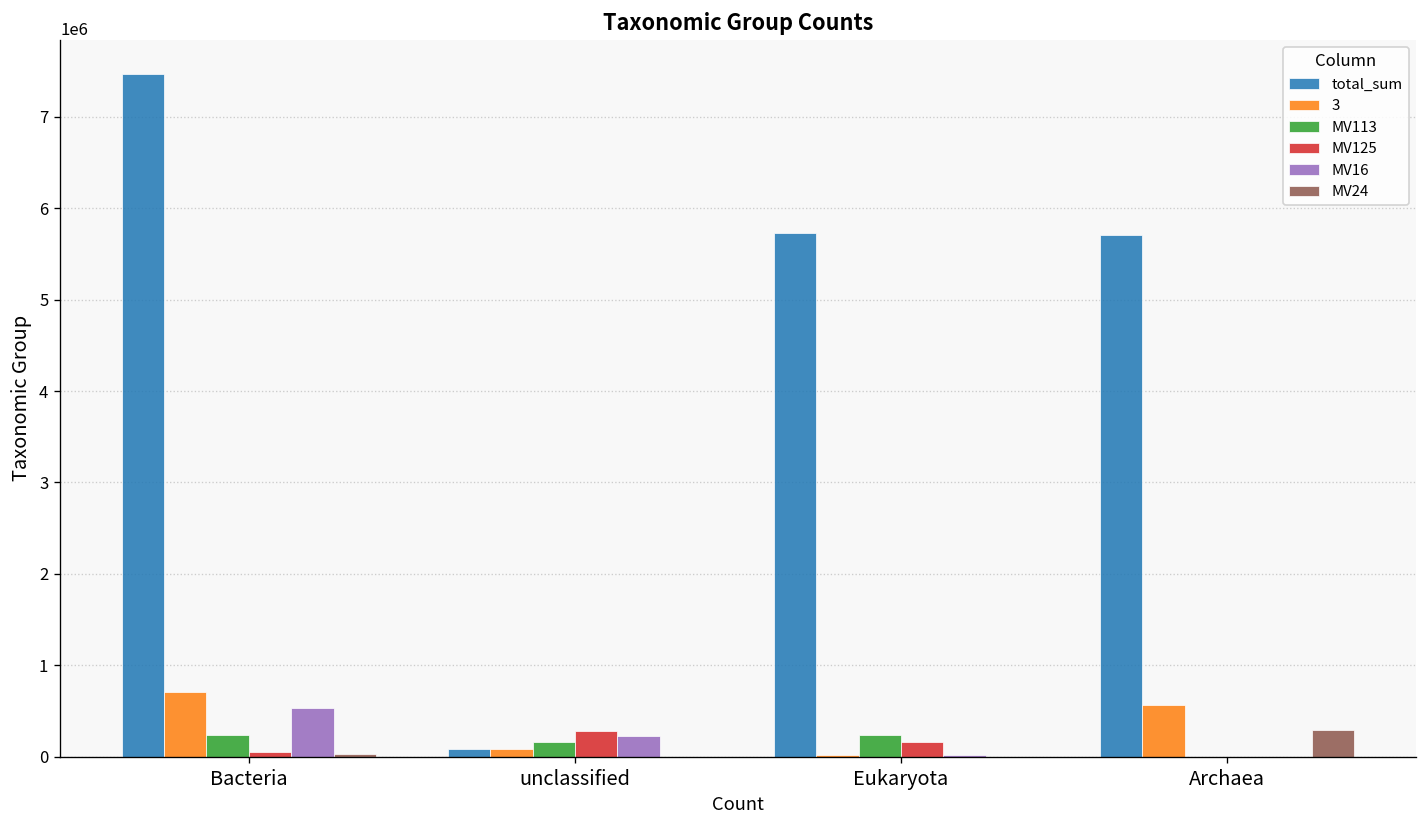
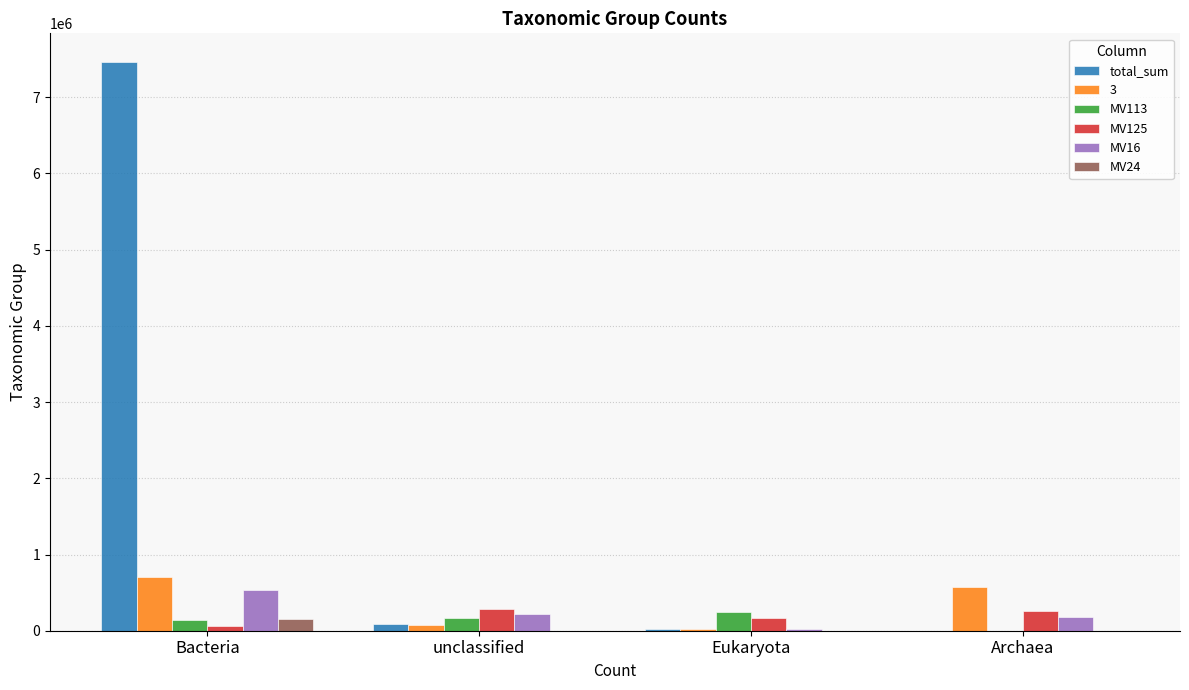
  {
    "total_sum": {
      "Bacteria": 7500000,
      "unclassified": 100000,
-     "Eukaryota": 5700000,
-     "Archaea": 5700000
+     "Eukaryota": 0,
+     "Archaea": 0
    },
    "3": {
      "Bacteria": 700000,
      "unclassified": 100000,
      "Archaea": 600000
    },
    "MV113": {
-     "Bacteria": 200000,
+     "Bacteria": 100000,
      "unclassified": 200000,
      "Eukaryota": 200000,
      "Archaea": 0
    },
    "MV125": {
      "Bacteria": 100000,
      "unclassified": 300000,
      "Eukaryota": 200000,
-     "Archaea": 0
+     "Archaea": 300000
    },
    "MV16": {
      "Bacteria": 500000,
      "unclassified": 200000,
-     "Archaea": 0
+     "Archaea": 200000
    },
    "MV24": {
-     "Bacteria": 0,
-     "Archaea": 300000
+     "Bacteria": 200000,
+     "Archaea": 0
    }
  }
